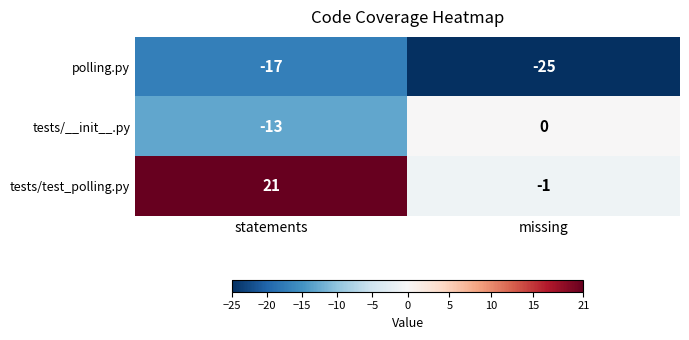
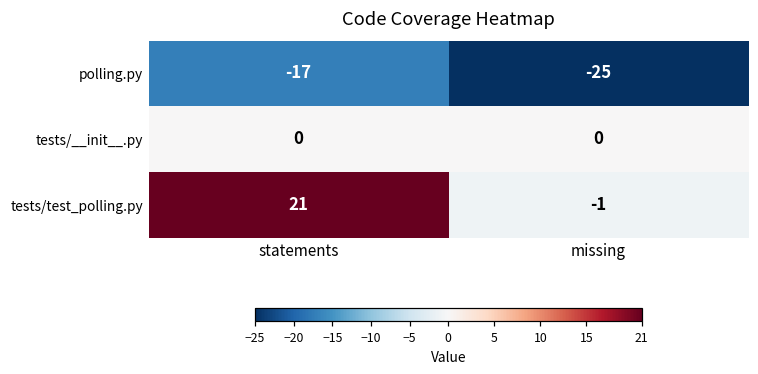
  {
    "polling.py": {
      "statements": -17,
      "missing": -25
    },
    "tests/__init__.py": {
-     "statements": -13,
+     "statements": 0,
      "missing": 0
    },
    "tests/test_polling.py": {
      "statements": 21,
      "missing": -1
    }
  }
